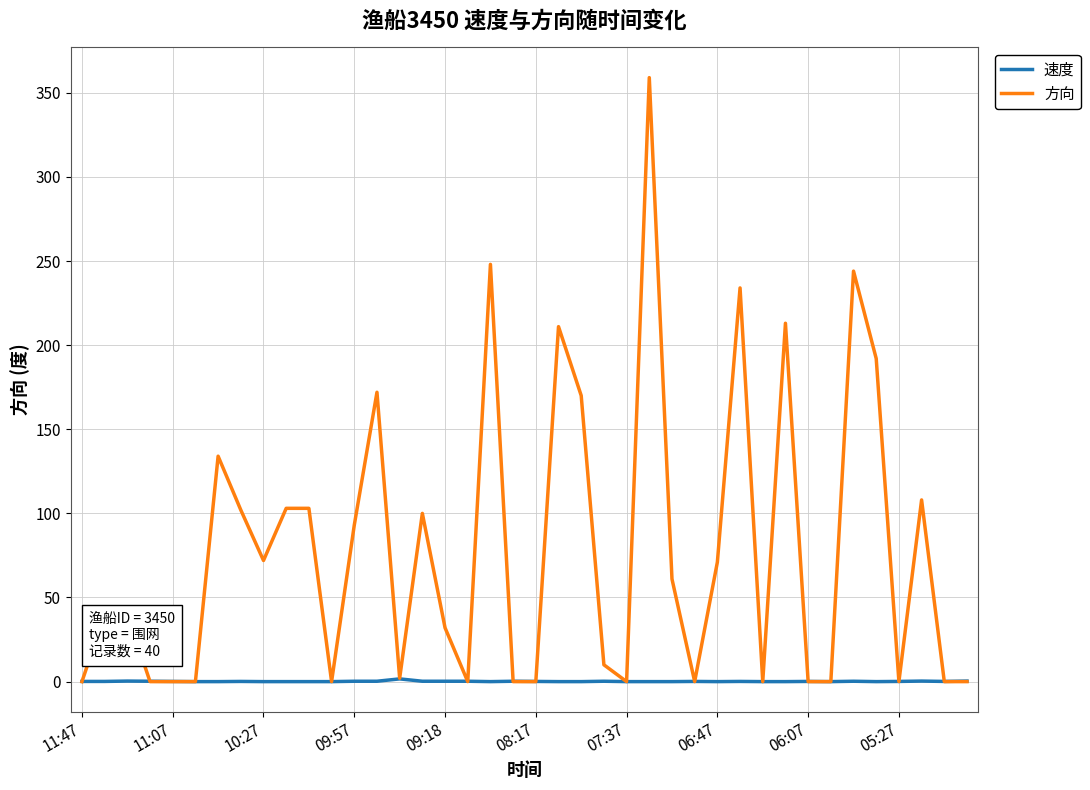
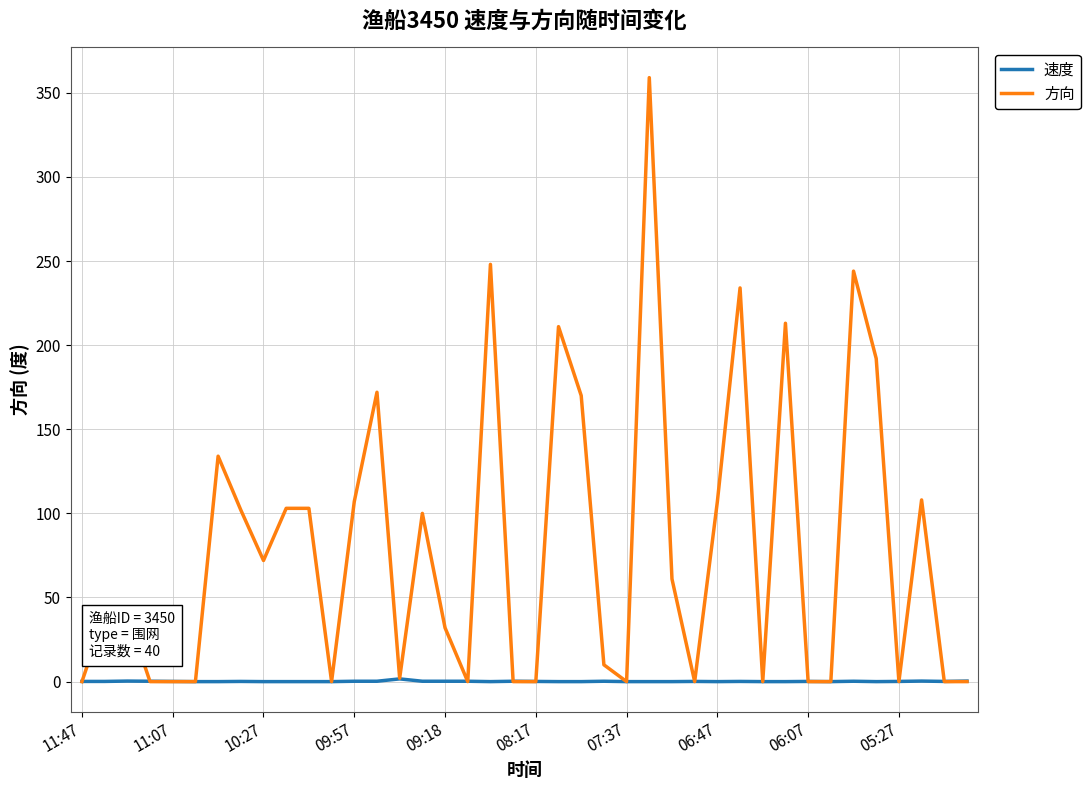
  {
    "速度": {
      "10:27": 0,
      "09:57": 0,
      "09:18": 0,
      "06:47": 0
    },
    "方向": {
      "10:27": 72,
-     "09:57": 93,
+     "09:57": 107,
      "09:18": 32,
-     "06:47": 71
+     "06:47": 107
    }
  }
